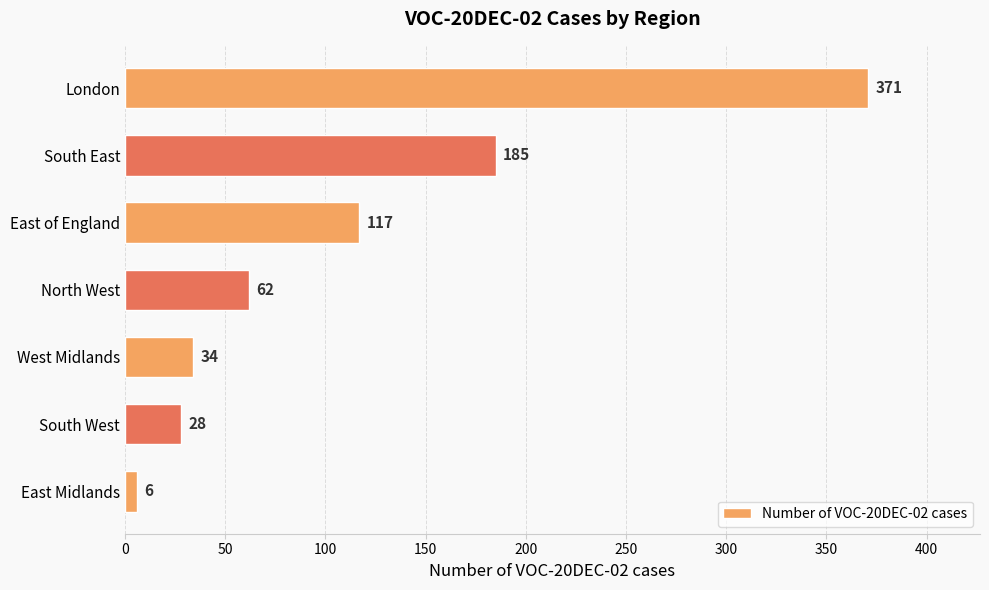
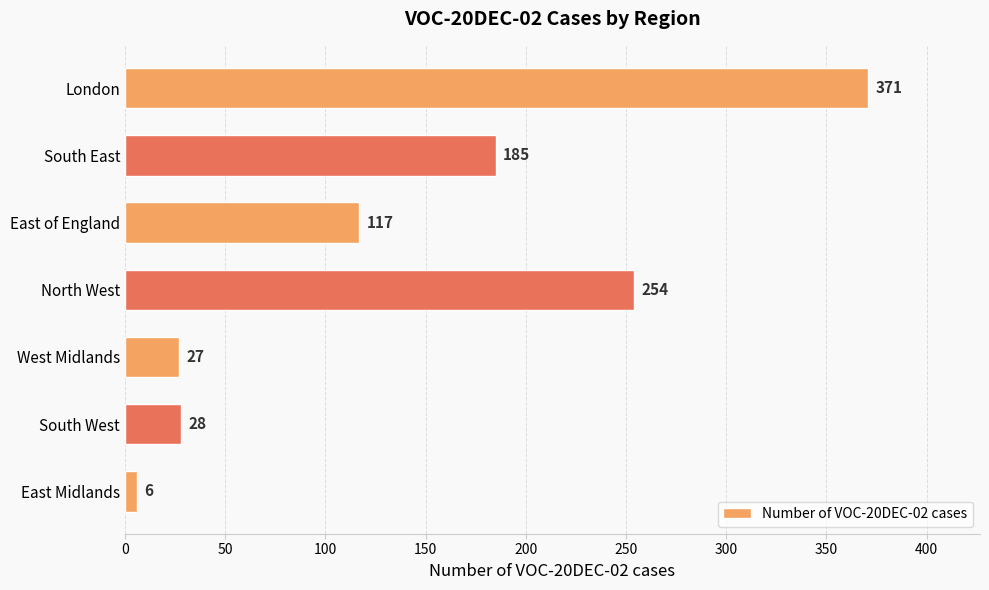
  {
    "London": 371,
    "South East": 185,
    "East of England": 117,
-   "North West": 62,
-   "West Midlands": 34,
+   "North West": 254,
+   "West Midlands": 27,
    "South West": 28,
    "East Midlands": 6
  }
